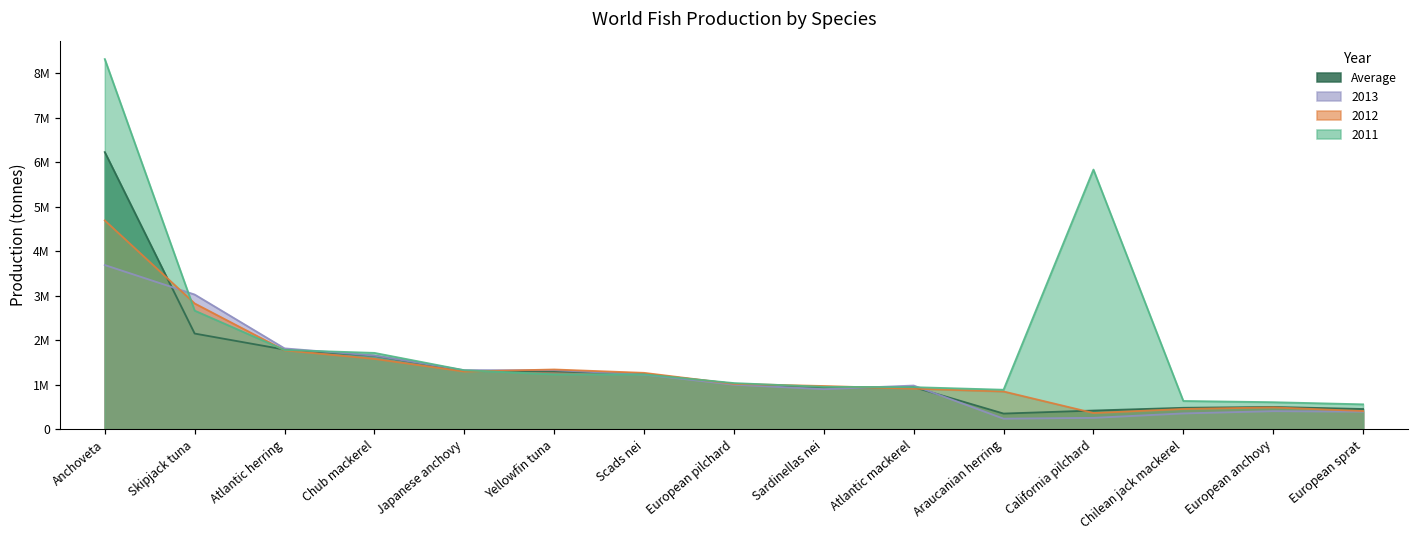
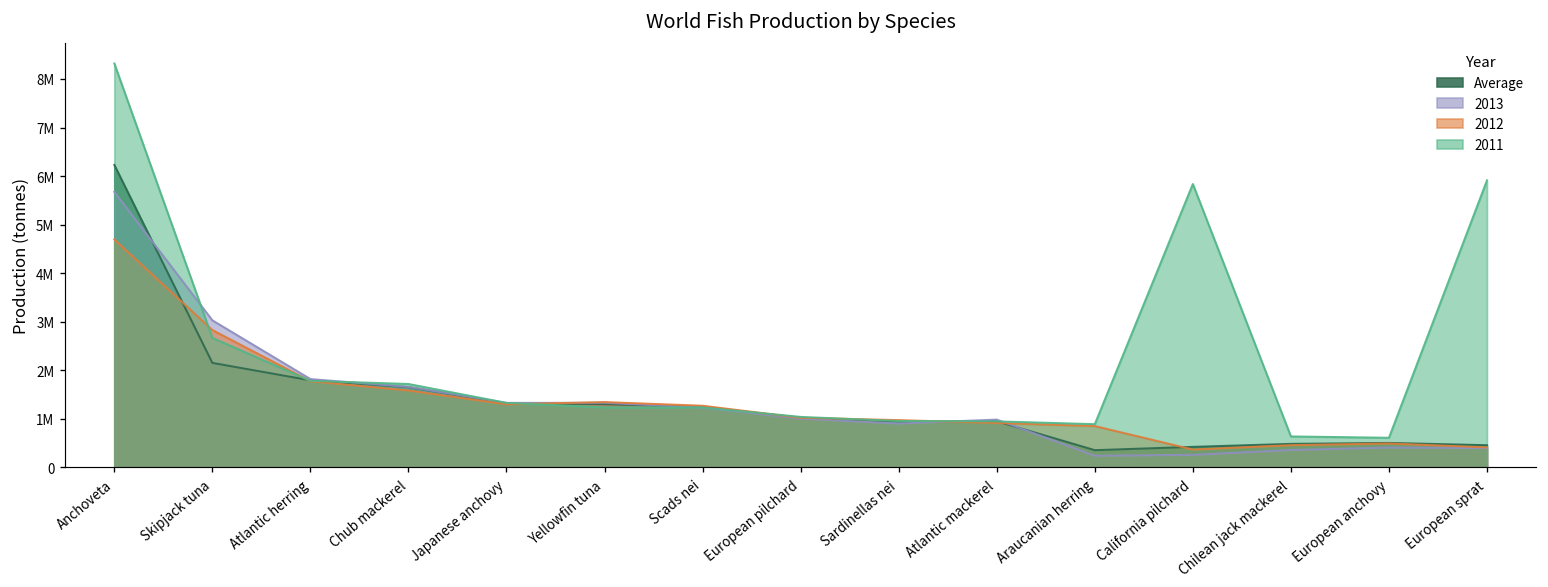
  {
    "Average": {
      "Anchoveta": 6200000,
      "Skipjack tuna": 2200000,
      "Araucanian herring": 400000
    },
    "2013": {
-     "Anchoveta": 3700000,
+     "Anchoveta": 5700000,
      "Skipjack tuna": 3000000,
      "Araucanian herring": 200000,
      "California pilchard": 300000,
      "Chilean jack mackerel": 400000,
      "European anchovy": 400000
    },
    "2012": {
      "Anchoveta": 4700000,
      "Skipjack tuna": 2800000,
      "Chub mackerel": 1600000
    },
    "2011": {
      "Anchoveta": 8300000,
      "Skipjack tuna": 2700000,
      "Yellowfin tuna": 1200000,
      "California pilchard": 5800000,
      "Chilean jack mackerel": 600000,
      "European anchovy": 600000,
-     "European sprat": 600000
+     "European sprat": 5900000
    }
  }
